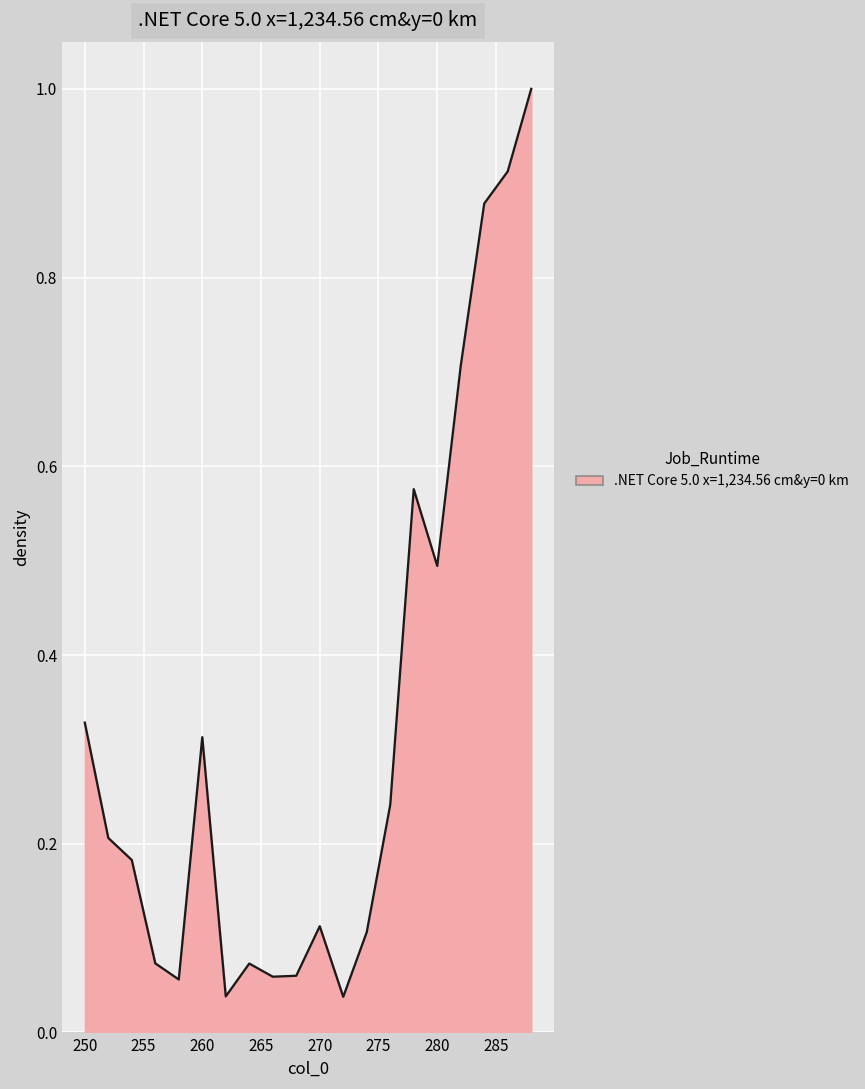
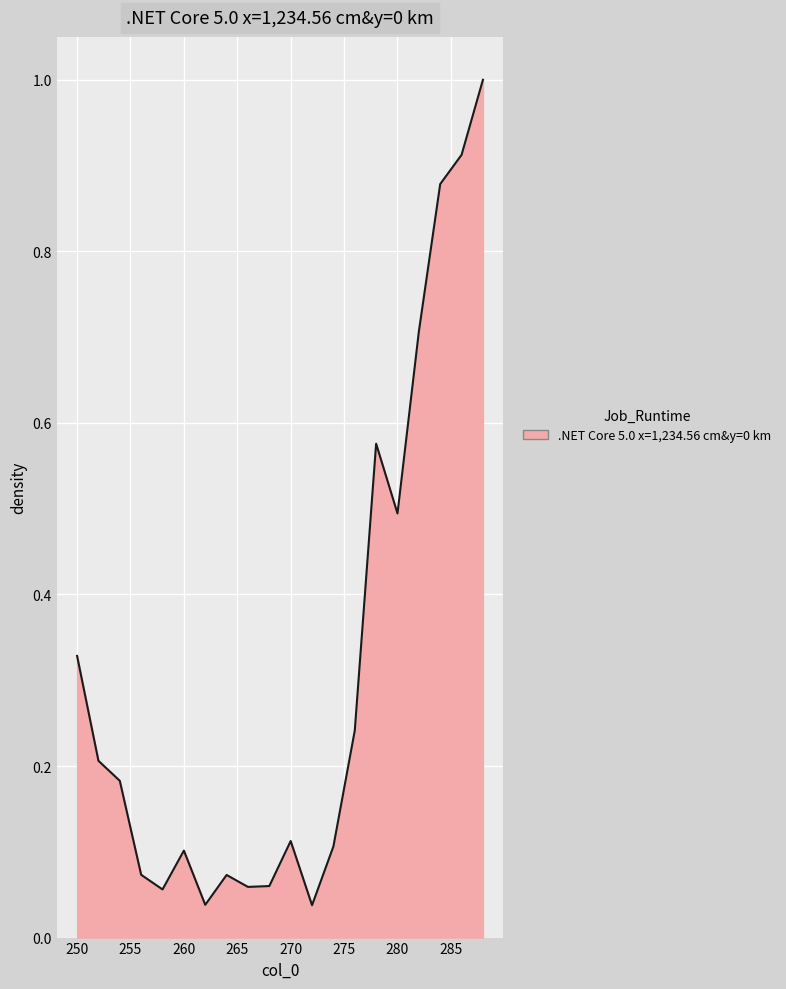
  {
    "250": 0.33,
-   "260": 0.31,
+   "260": 0.10,
    "270": 0.11,
    "280": 0.49
  }
